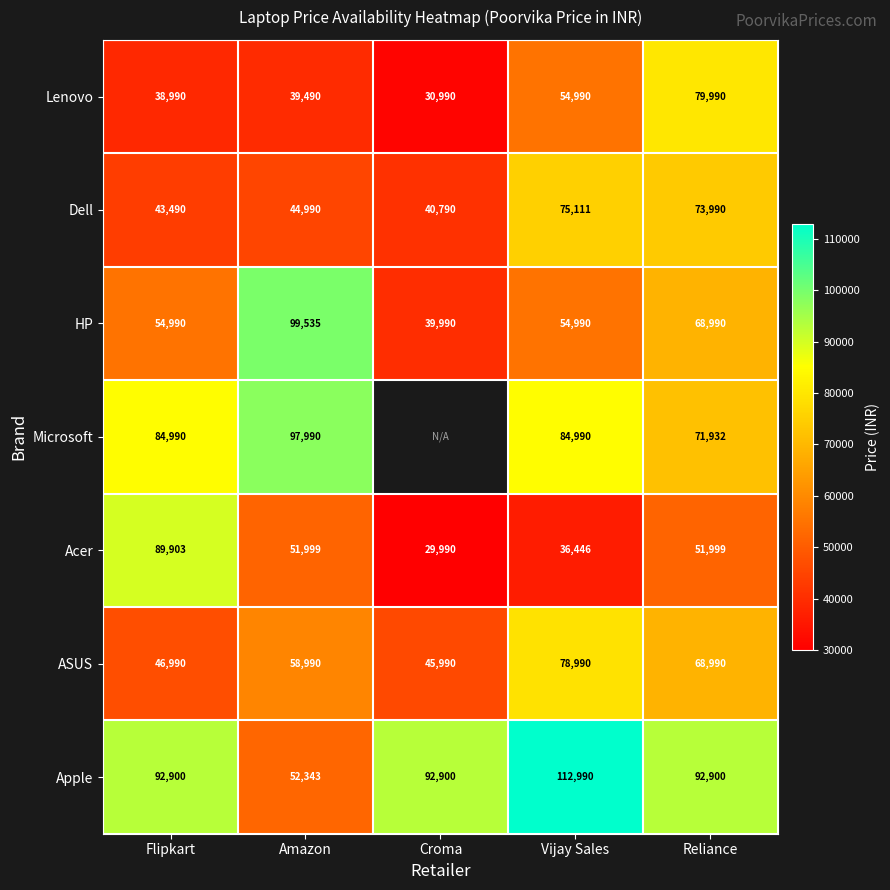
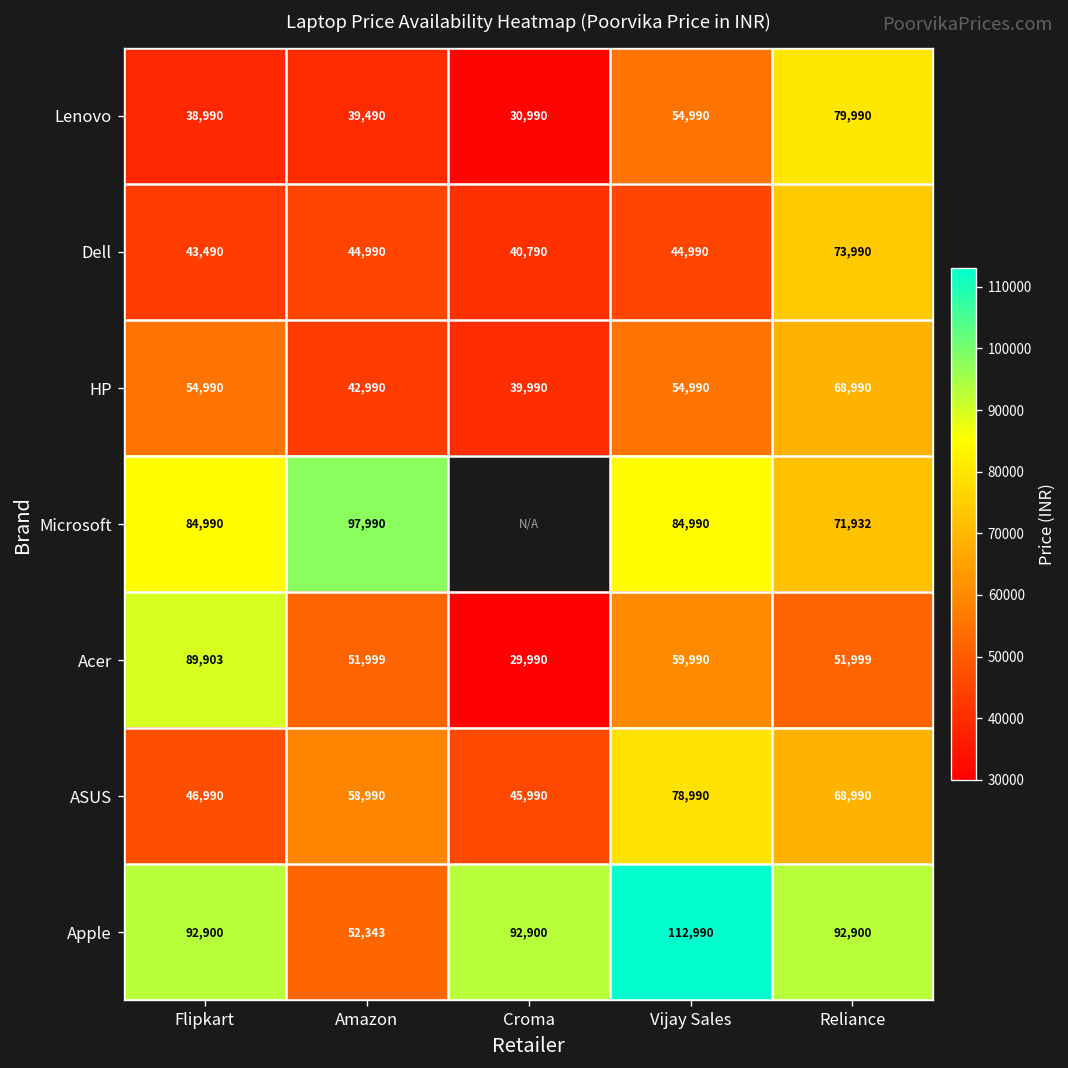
  {
    "Lenovo": {
      "Flipkart": "38,990",
      "Amazon": "39,490",
      "Croma": "30,990",
      "Vijay Sales": "54,990",
      "Reliance": "79,990"
    },
    "Dell": {
      "Flipkart": "43,490",
      "Amazon": "44,990",
      "Croma": "40,790",
-     "Vijay Sales": "75,111",
+     "Vijay Sales": "44,990",
      "Reliance": "73,990"
    },
    "HP": {
      "Flipkart": "54,990",
-     "Amazon": "99,535",
+     "Amazon": "42,990",
      "Croma": "39,990",
      "Vijay Sales": "54,990",
      "Reliance": "68,990"
    },
    "Microsoft": {
      "Flipkart": "84,990",
      "Amazon": "97,990",
      "Vijay Sales": "84,990",
      "Reliance": "71,932"
    },
    "Acer": {
      "Flipkart": "89,903",
      "Amazon": "51,999",
      "Croma": "29,990",
-     "Vijay Sales": "36,446",
+     "Vijay Sales": "59,990",
      "Reliance": "51,999"
    },
    "ASUS": {
      "Flipkart": "46,990",
      "Amazon": "58,990",
      "Croma": "45,990",
      "Vijay Sales": "78,990",
      "Reliance": "68,990"
    },
    "Apple": {
      "Flipkart": "92,900",
      "Amazon": "52,343",
      "Croma": "92,900",
      "Vijay Sales": "112,990",
      "Reliance": "92,900"
    }
  }
